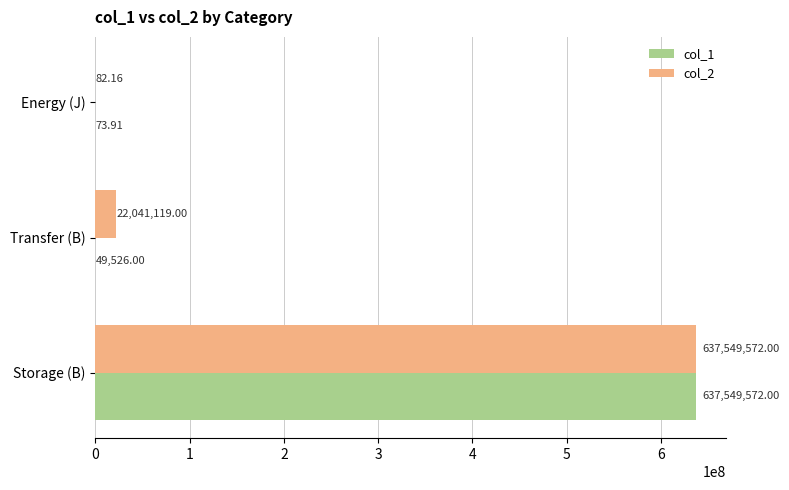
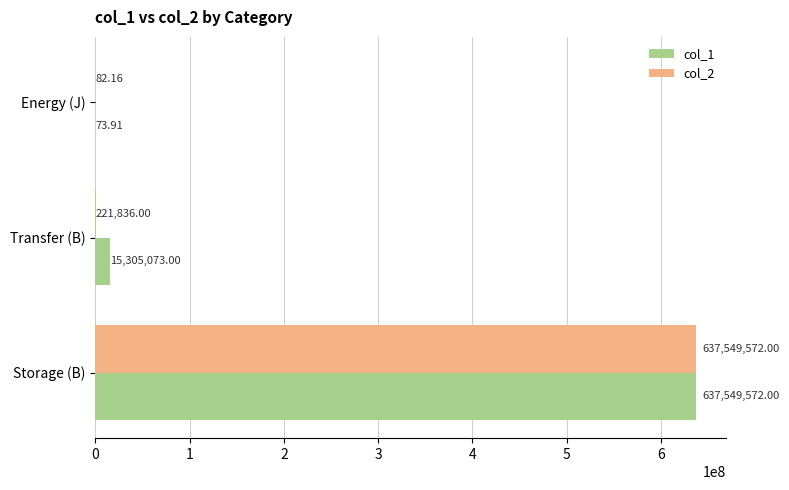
  {
    "col_1": {
      "Energy (J)": "73.91",
-     "Transfer (B)": "49,526.00",
+     "Transfer (B)": "15,305,073.00",
      "Storage (B)": "637,549,572.00"
    },
    "col_2": {
      "Energy (J)": "82.16",
-     "Transfer (B)": "22,041,119.00",
+     "Transfer (B)": "221,836.00",
      "Storage (B)": "637,549,572.00"
    }
  }
